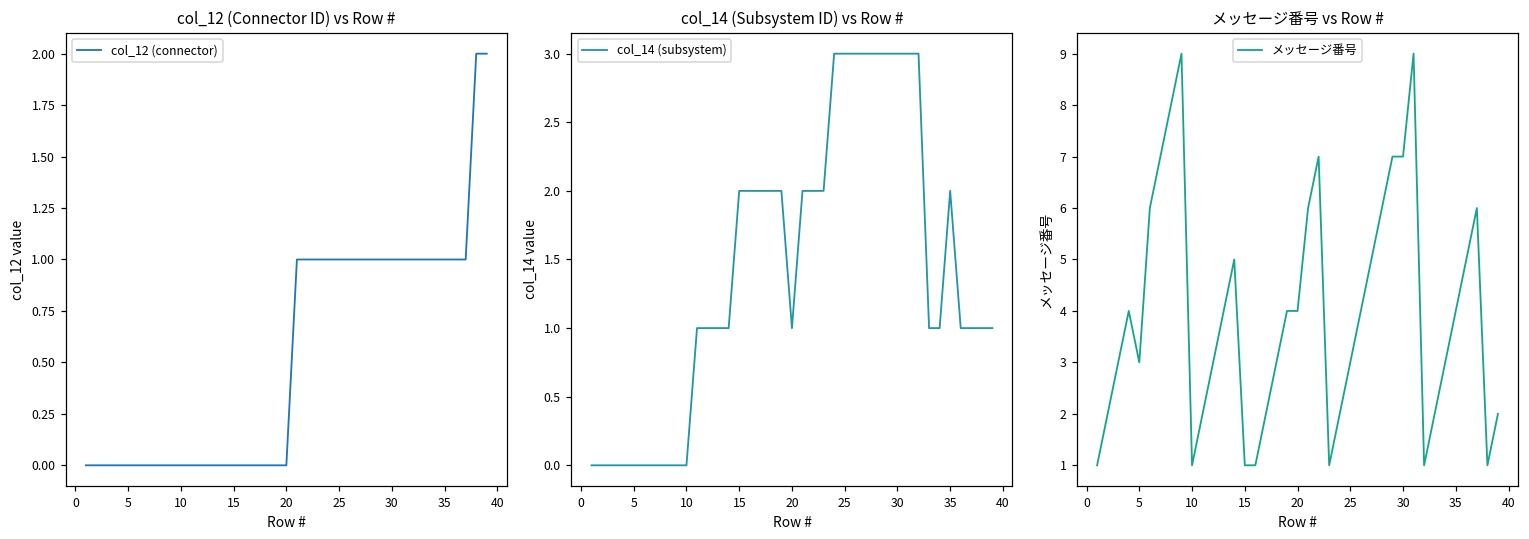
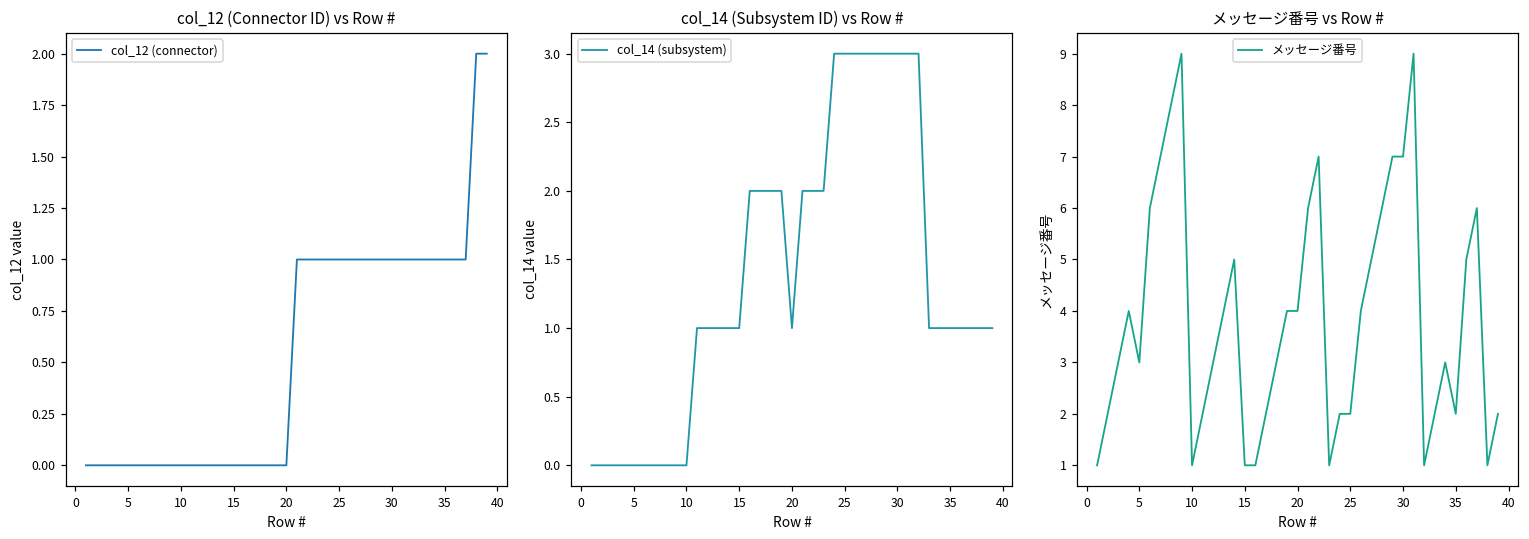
  {
    "col_12 (Connector ID) vs Row #": {
      "5": 0.00,
      "10": 0.00,
      "15": 0.00,
      "20": 0.00,
      "25": 1.00,
      "30": 1.00,
      "35": 1.00
    },
    "col_14 (Subsystem ID) vs Row #": {
      "5": 0,
      "10": 0,
-     "15": 2,
+     "15": 1,
      "20": 1,
      "25": 3,
      "30": 3,
-     "35": 2
+     "35": 1
    },
    "メッセージ番号 vs Row #": {
      "5": 3,
      "10": 1,
      "15": 1,
      "20": 4,
-     "25": 3,
+     "25": 2,
      "30": 7,
-     "35": 4
+     "35": 2
    }
  }
